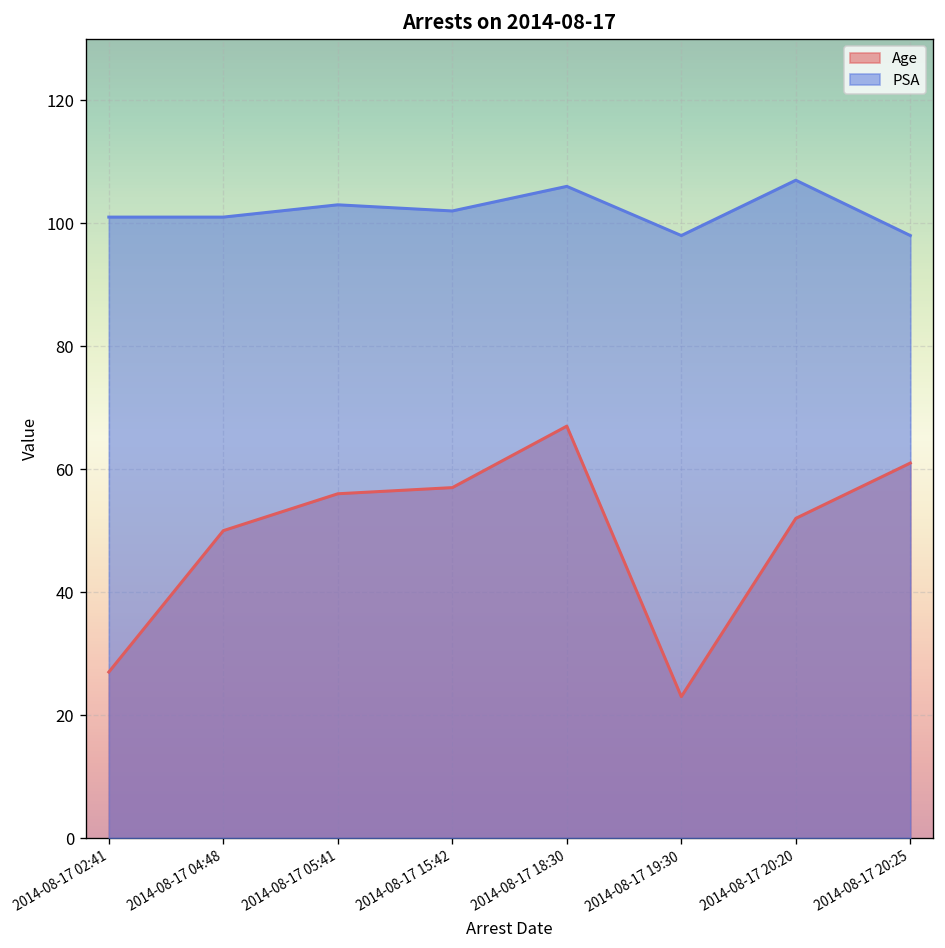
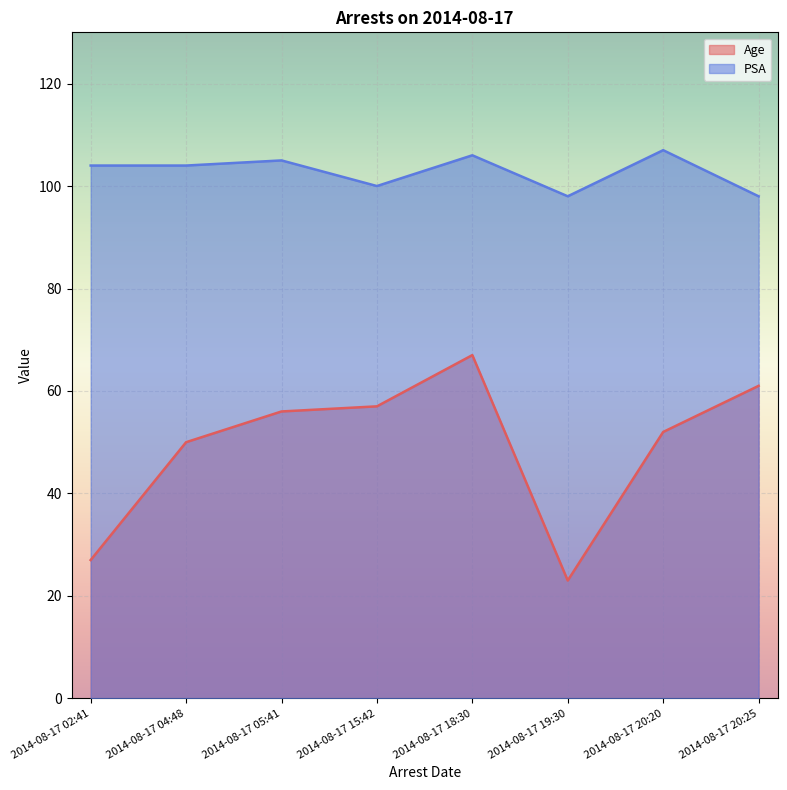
  {
    "Age": {
      "2014-08-17 02:41": 27,
      "2014-08-17 04:48": 50,
      "2014-08-17 05:41": 56,
      "2014-08-17 15:42": 57,
      "2014-08-17 18:30": 67,
      "2014-08-17 19:30": 23,
      "2014-08-17 20:20": 52,
      "2014-08-17 20:25": 61
    },
    "PSA": {
-     "2014-08-17 02:41": 101,
-     "2014-08-17 04:48": 101,
-     "2014-08-17 05:41": 103,
-     "2014-08-17 15:42": 102,
+     "2014-08-17 02:41": 104,
+     "2014-08-17 04:48": 104,
+     "2014-08-17 05:41": 105,
+     "2014-08-17 15:42": 100,
      "2014-08-17 18:30": 106,
      "2014-08-17 19:30": 98,
      "2014-08-17 20:20": 107,
      "2014-08-17 20:25": 98
    }
  }
